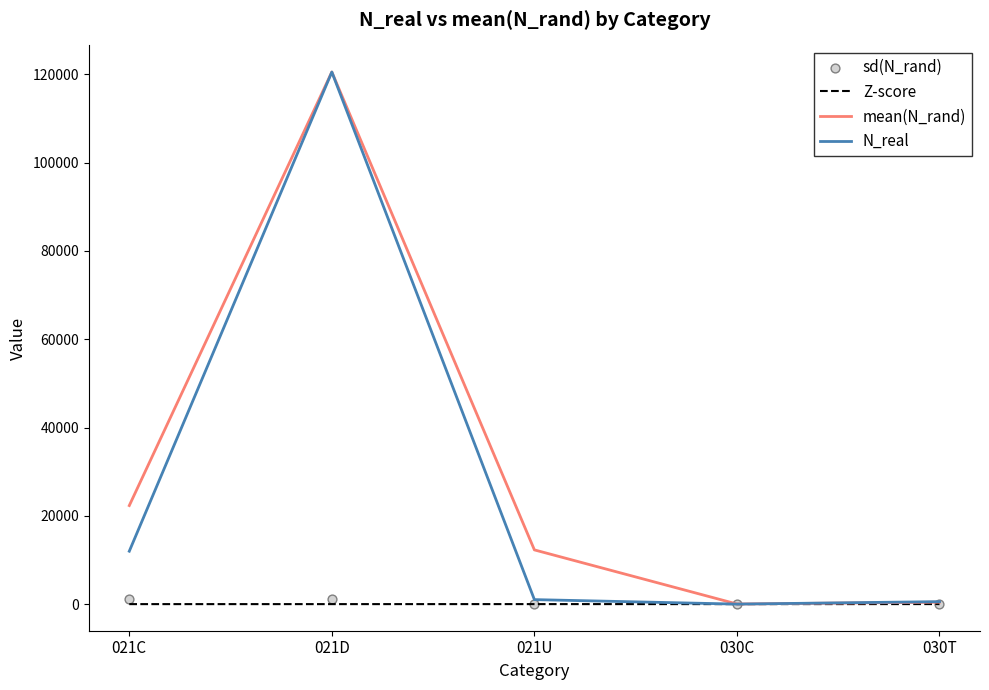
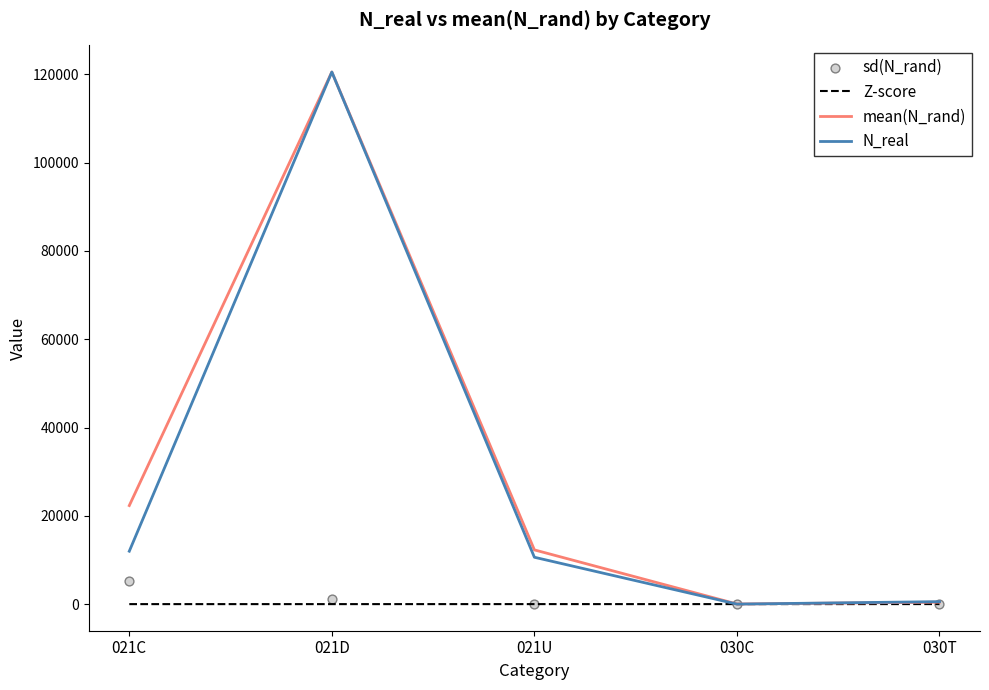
  {
    "sd(N_rand)": {
-     "021C": 1000
+     "021C": 5000
    },
    "Z-score": {
      "021C": 0,
      "021D": 0
    },
    "mean(N_rand)": {
      "021C": 22000,
      "021U": 12000
    },
    "N_real": {
      "021C": 12000,
-     "021U": 1000
+     "021U": 11000
    }
  }
